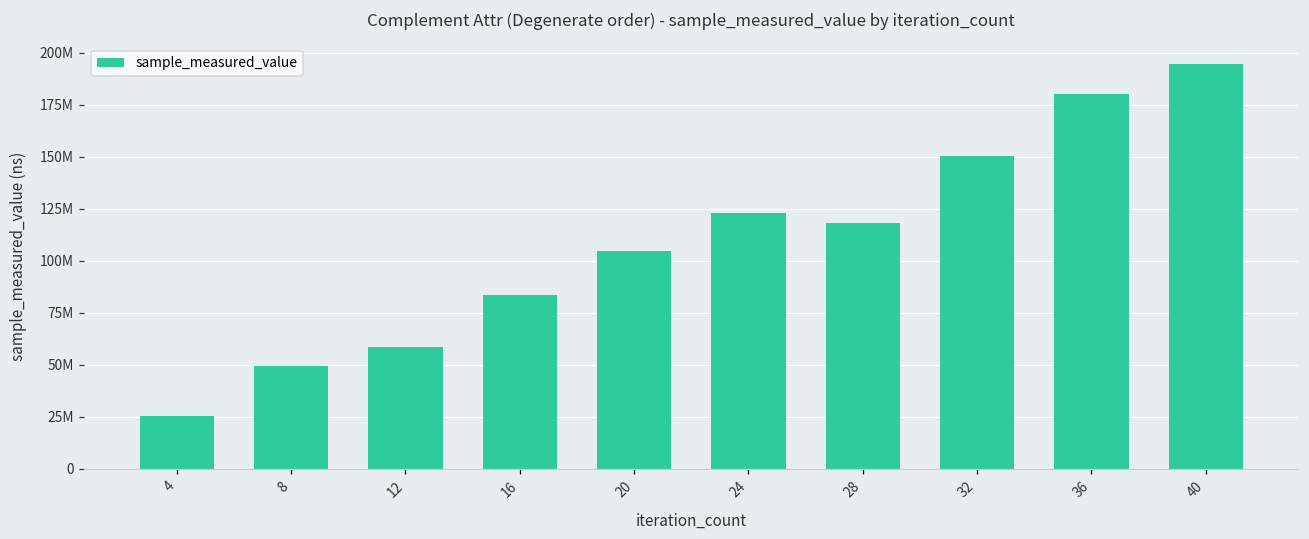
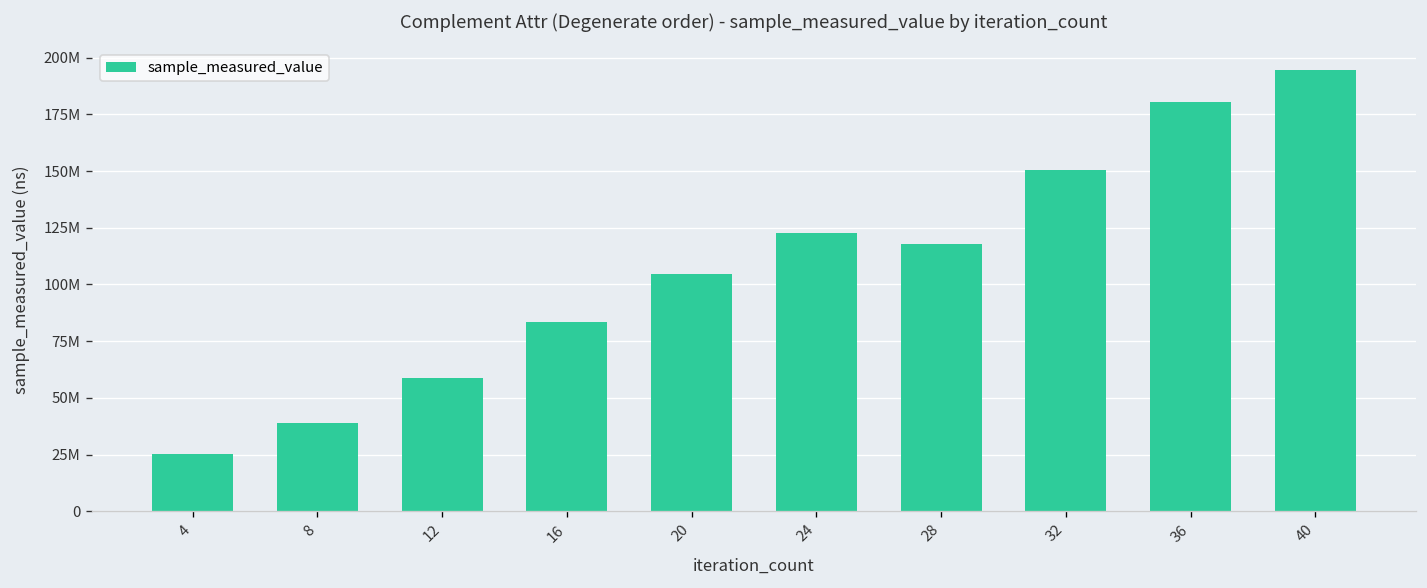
  {
    "4": 25000000,
-   "8": 49000000,
+   "8": 39000000,
    "12": 59000000,
    "16": 84000000,
    "20": 105000000,
    "24": 123000000,
    "28": 118000000,
    "32": 150000000,
    "36": 180000000,
    "40": 195000000
  }
